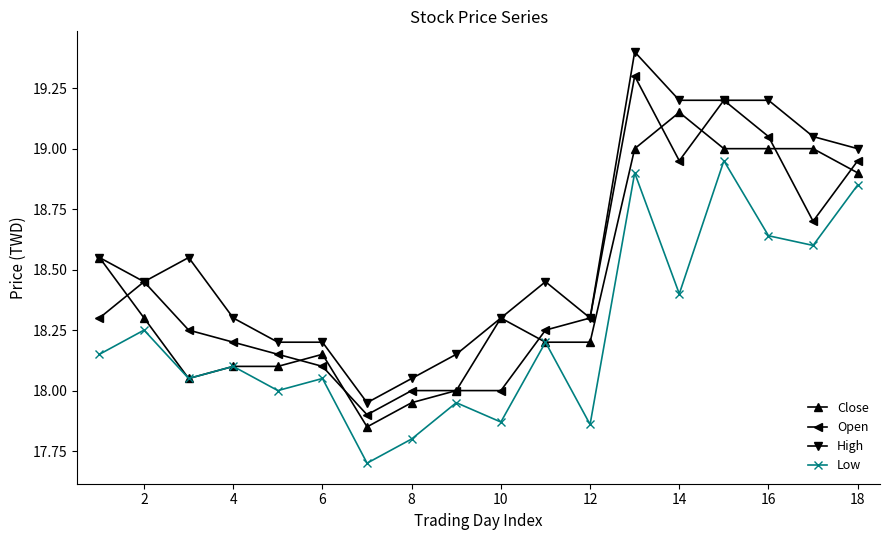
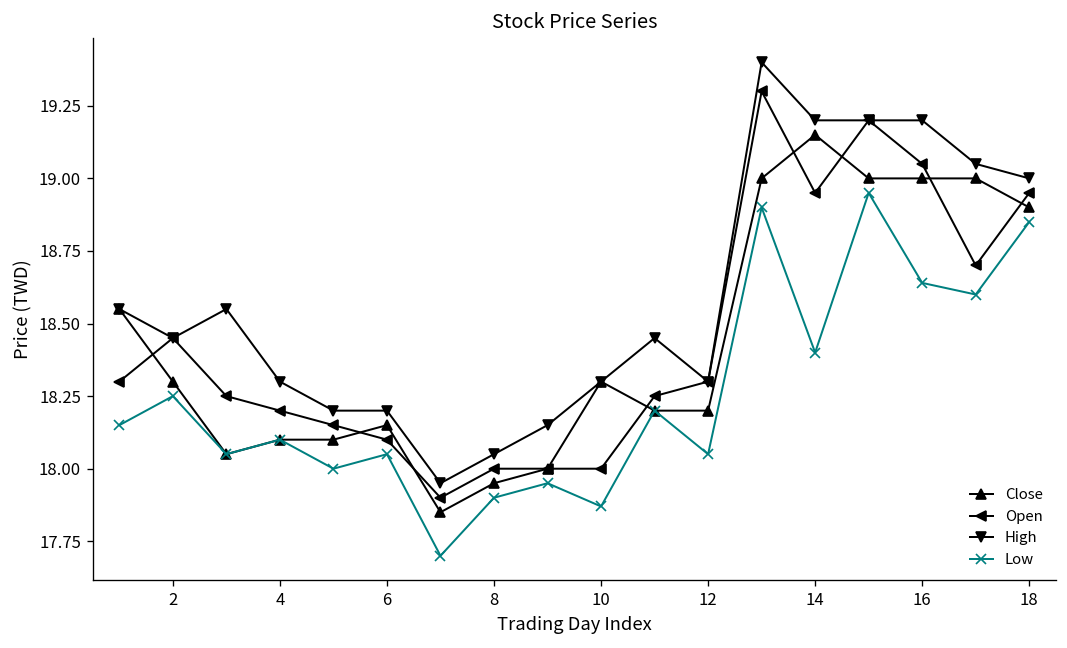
  {
    "Low": {
      "2": 18.25,
      "6": 18.05,
-     "8": 17.8,
+     "8": 17.9,
      "10": 17.87,
-     "12": 17.86,
+     "12": 18.05,
      "14": 18.40,
      "16": 18.64,
      "18": 18.85
    }
  }
